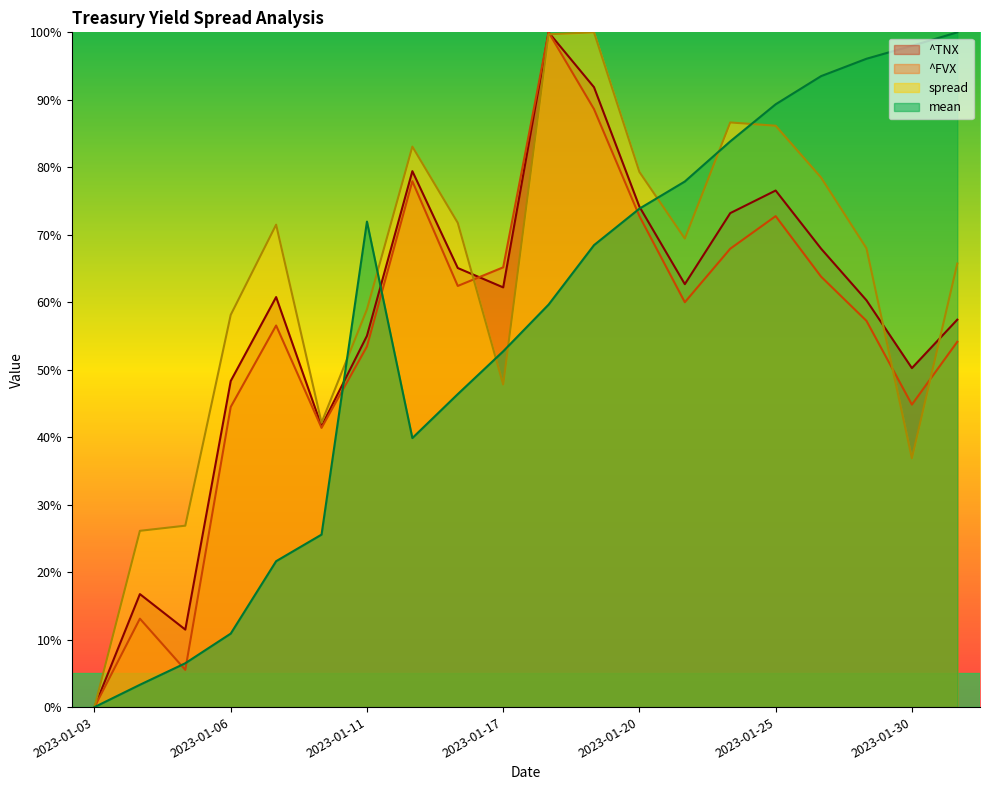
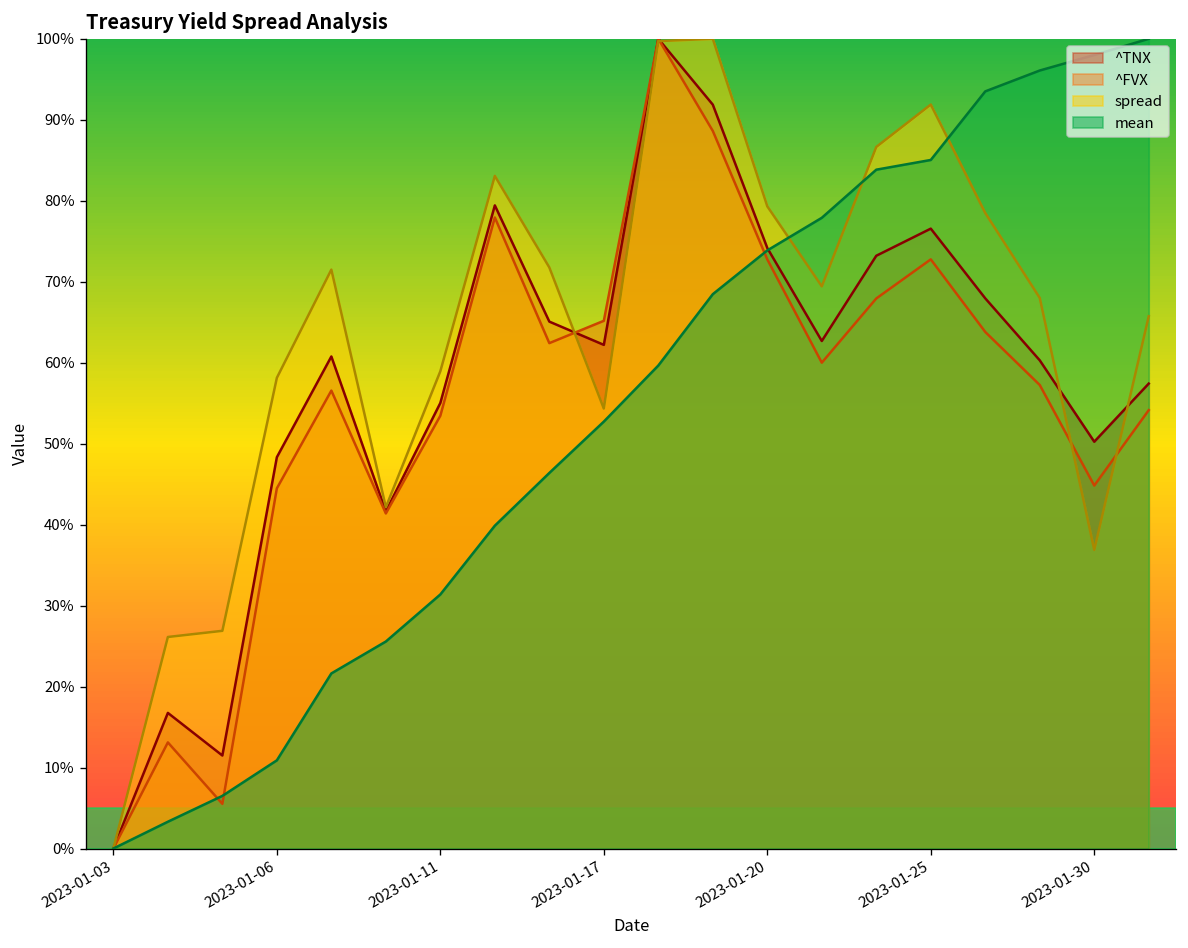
  {
    "spread": {
      "2023-01-06": "58%",
      "2023-01-11": "59%",
-     "2023-01-17": "48%",
+     "2023-01-17": "54%",
      "2023-01-20": "79%",
-     "2023-01-25": "86%",
+     "2023-01-25": "92%",
      "2023-01-30": "37%"
    },
    "mean": {
      "2023-01-06": "11%",
-     "2023-01-11": "72%",
+     "2023-01-11": "31%",
      "2023-01-17": "53%",
-     "2023-01-25": "89%"
+     "2023-01-25": "85%"
    }
  }
